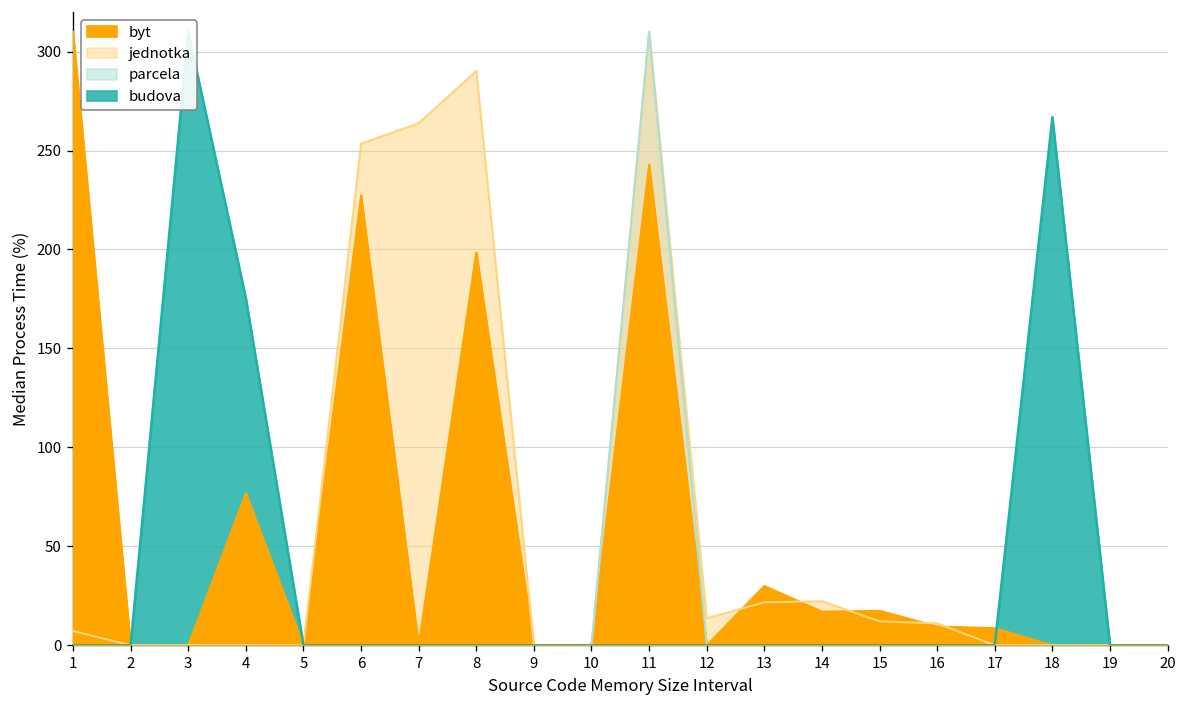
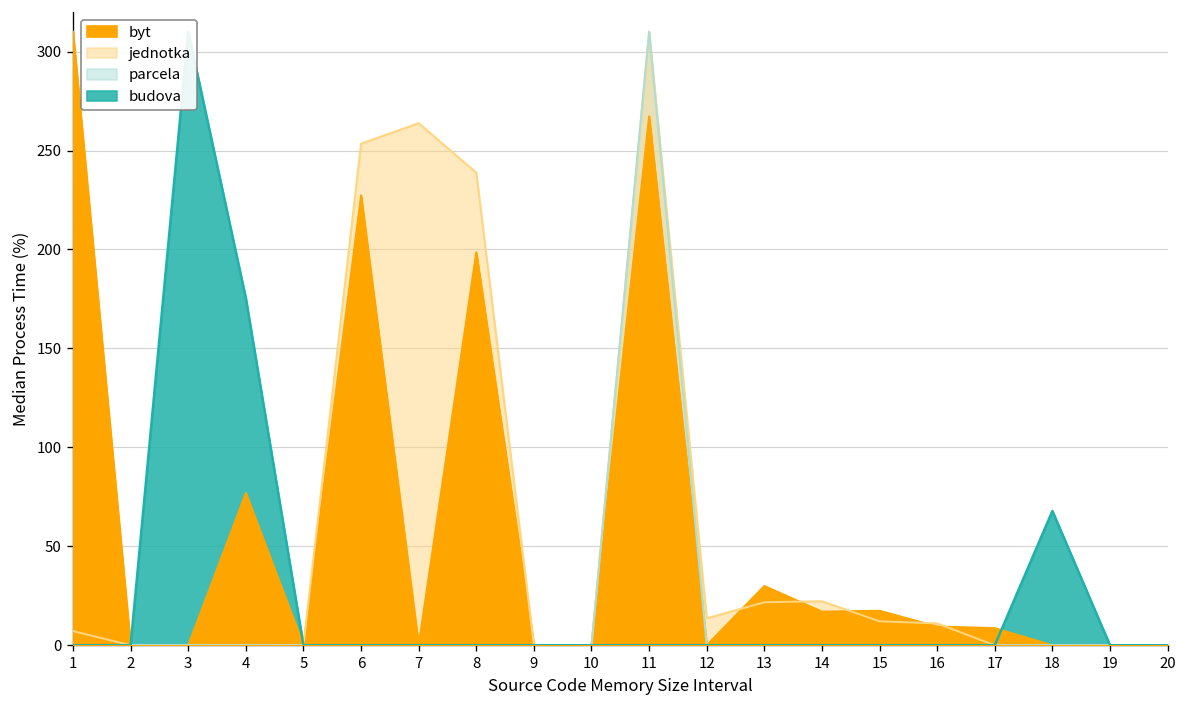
  {
    "byt": {
      "1": 310,
      "4": 77,
      "6": 227,
      "8": 199,
-     "11": 243,
+     "11": 267,
      "13": 30,
      "14": 17,
      "15": 17,
      "16": 9,
      "17": 9
    },
    "jednotka": {
      "1": 7,
      "6": 253,
      "7": 264,
-     "8": 290,
+     "8": 239,
      "12": 14,
      "13": 22,
      "14": 22,
      "15": 12,
      "16": 11
    },
    "budova": {
      "4": 175,
      "11": 0,
-     "18": 267
+     "18": 68
    }
  }
